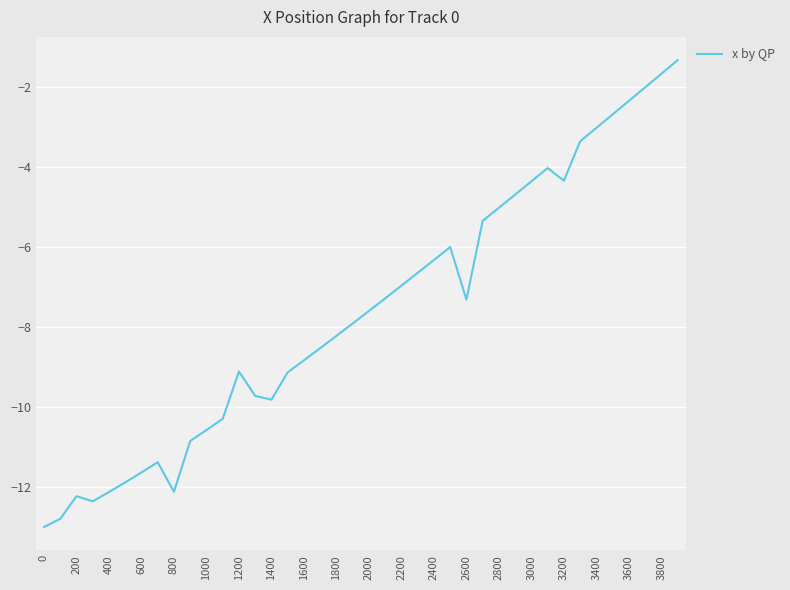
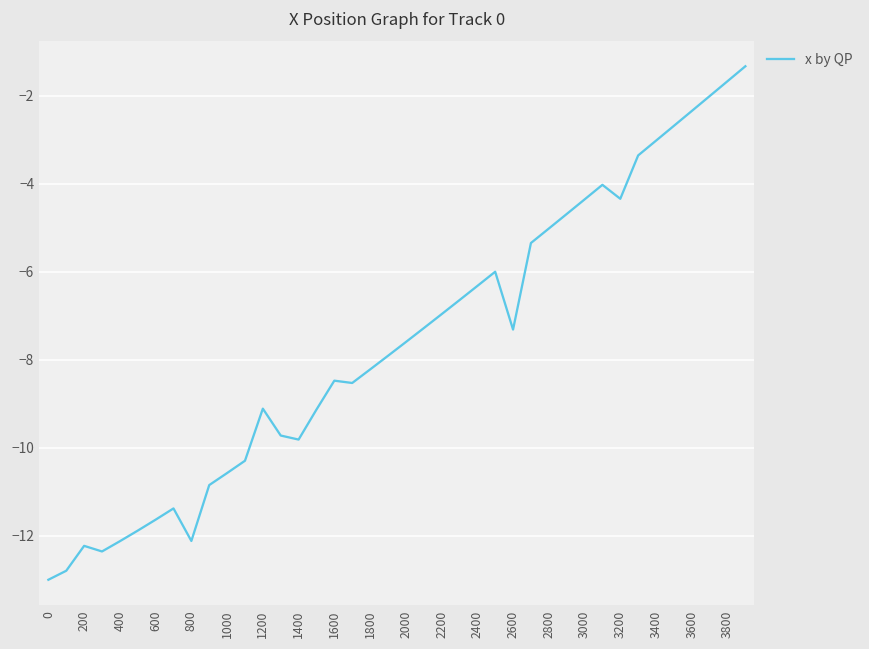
  {
    "0": -13.0,
    "200": -12.2,
    "400": -12.1,
    "600": -11.6,
    "800": -12.1,
    "1000": -10.6,
    "1200": -9.1,
    "1400": -9.8,
-   "1600": -8.8,
+   "1600": -8.5,
    "1800": -8.2,
    "2000": -7.6,
    "2200": -7.0,
    "2400": -6.3,
    "2600": -7.3,
    "2800": -5.0,
    "3000": -4.4,
    "3200": -4.3,
    "3400": -3.0,
    "3600": -2.3,
    "3800": -1.7
  }
